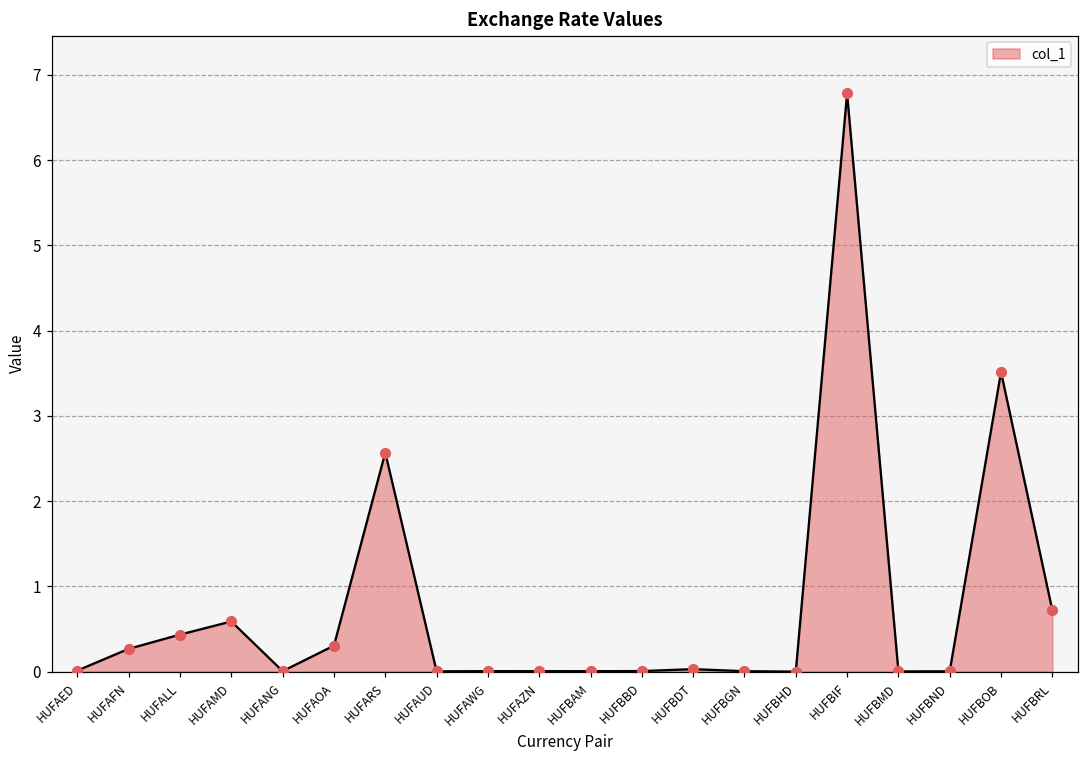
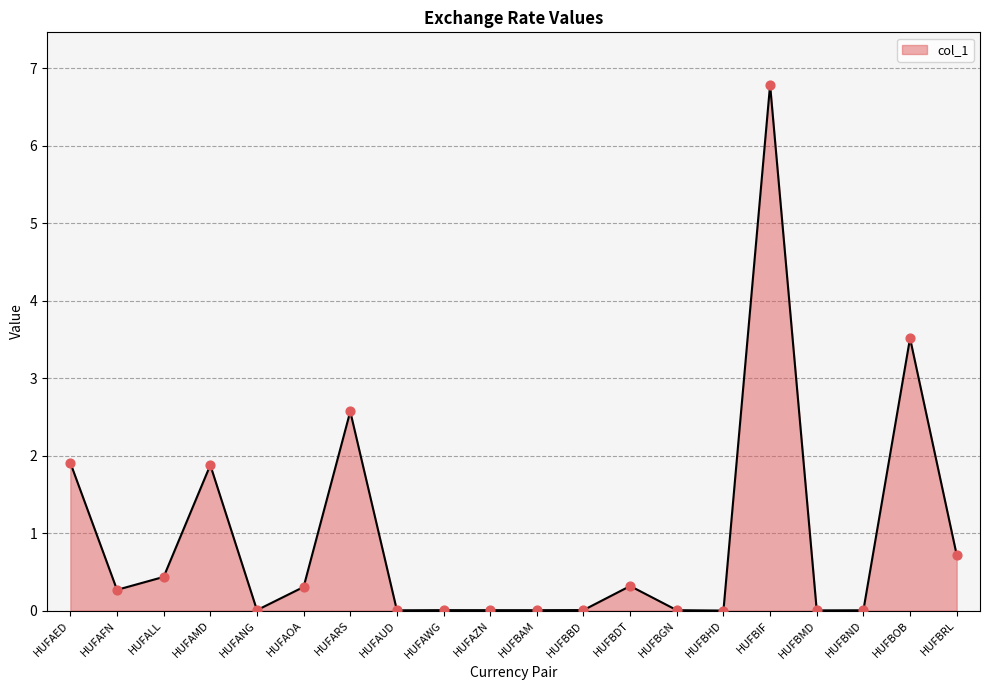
  {
-   "HUFAED": 0.0,
+   "HUFAED": 1.9,
    "HUFAFN": 0.3,
    "HUFALL": 0.4,
-   "HUFAMD": 0.6,
+   "HUFAMD": 1.9,
    "HUFANG": 0.0,
    "HUFAOA": 0.3,
    "HUFARS": 2.6,
    "HUFAUD": 0.0,
    "HUFAWG": 0.0,
    "HUFAZN": 0.0,
    "HUFBAM": 0.0,
    "HUFBBD": 0.0,
-   "HUFBDT": 0.0,
+   "HUFBDT": 0.3,
    "HUFBGN": 0.0,
    "HUFBHD": 0.0,
    "HUFBIF": 6.8,
    "HUFBMD": 0.0,
    "HUFBND": 0.0,
    "HUFBOB": 3.5,
    "HUFBRL": 0.7
  }
